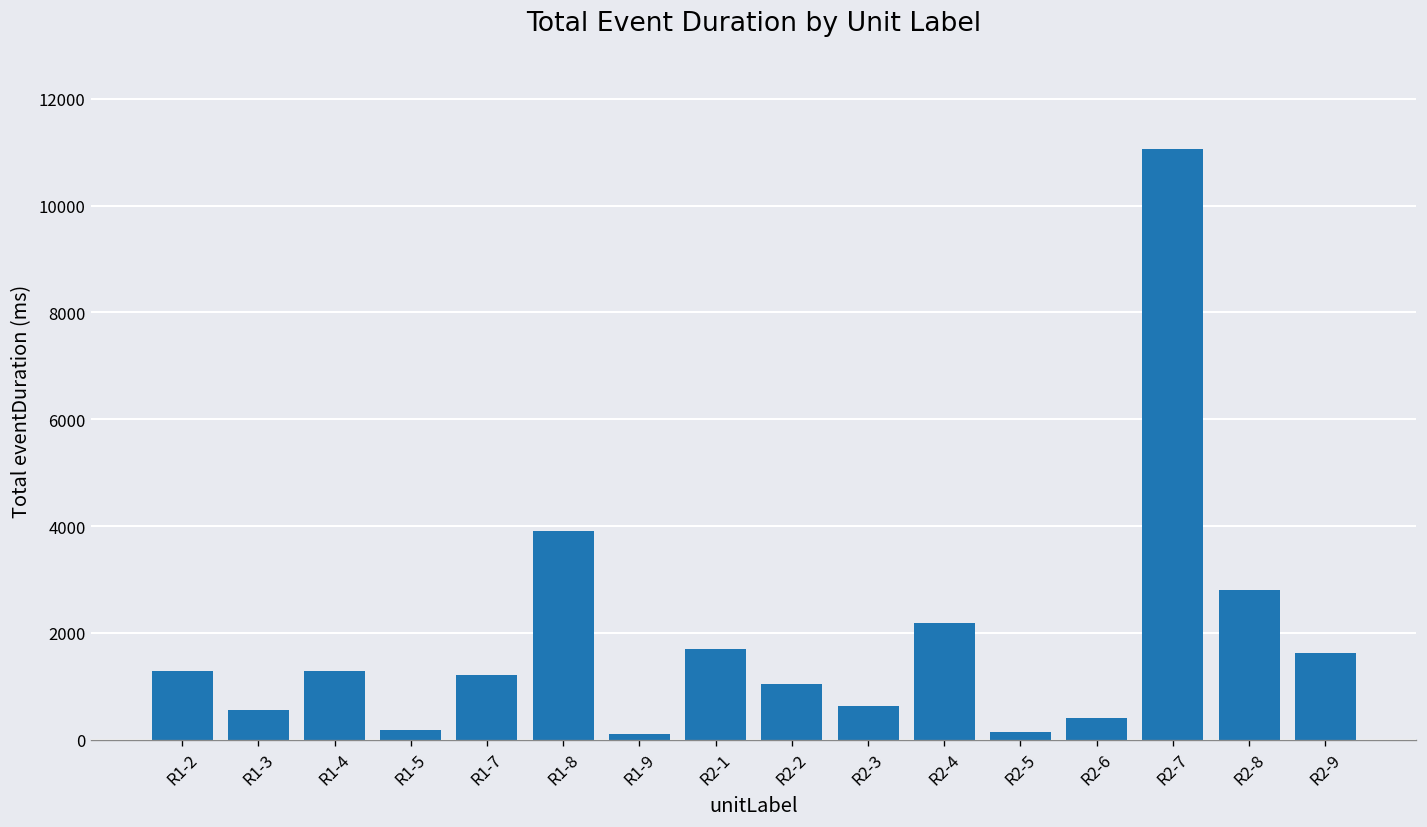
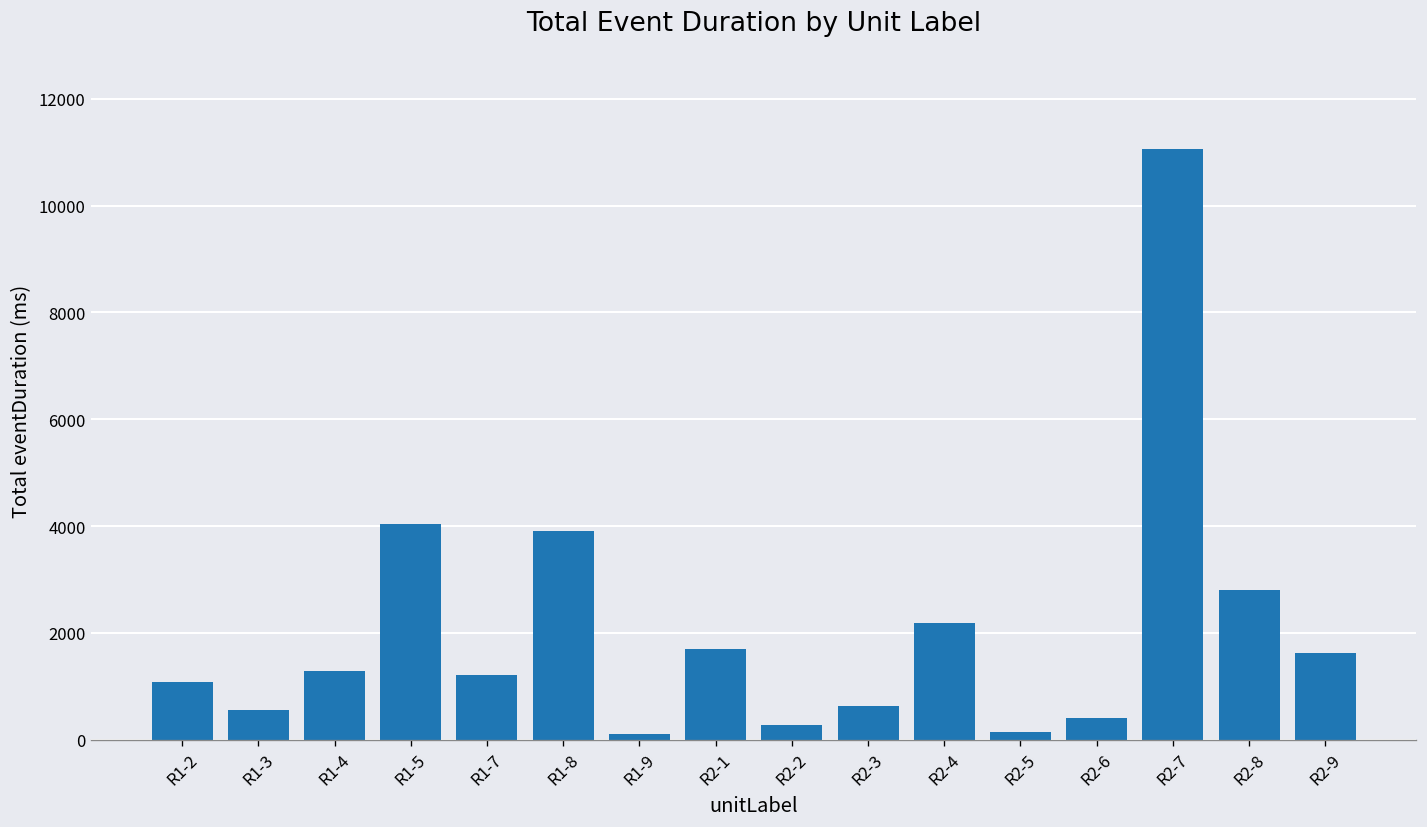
  {
-   "R1-2": 1300,
+   "R1-2": 1100,
    "R1-3": 600,
    "R1-4": 1300,
-   "R1-5": 200,
+   "R1-5": 4000,
    "R1-7": 1200,
    "R1-8": 3900,
    "R1-9": 100,
    "R2-1": 1700,
-   "R2-2": 1100,
+   "R2-2": 300,
    "R2-3": 600,
    "R2-4": 2200,
    "R2-5": 200,
    "R2-6": 400,
    "R2-7": 11100,
    "R2-8": 2800,
    "R2-9": 1600
  }
